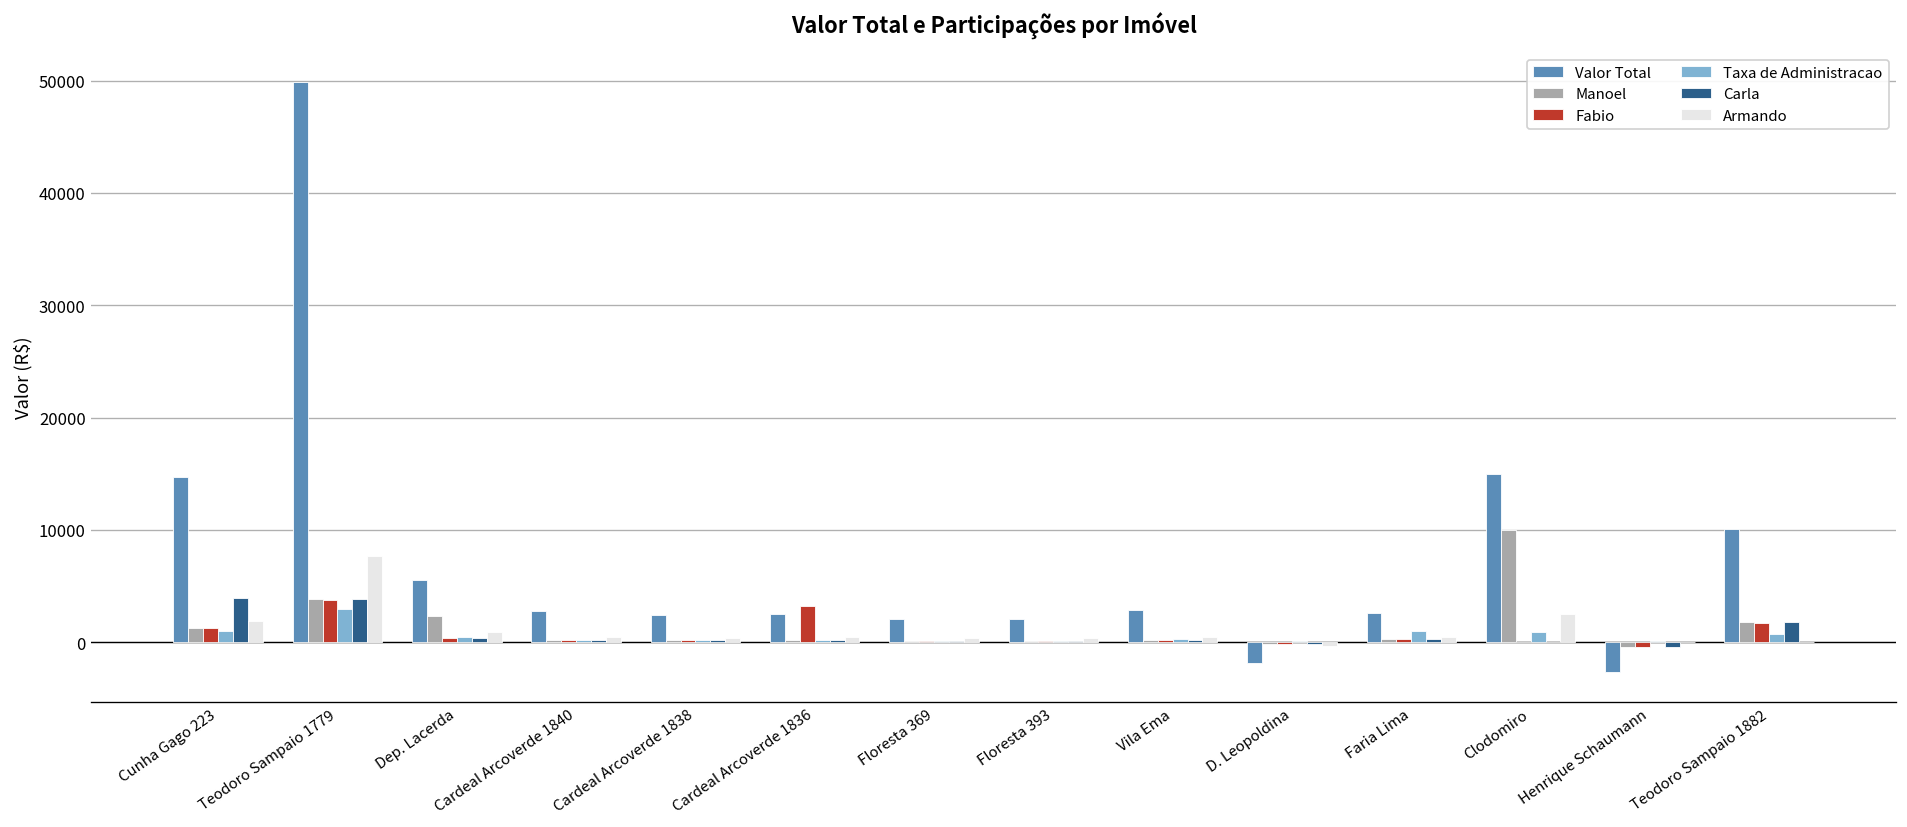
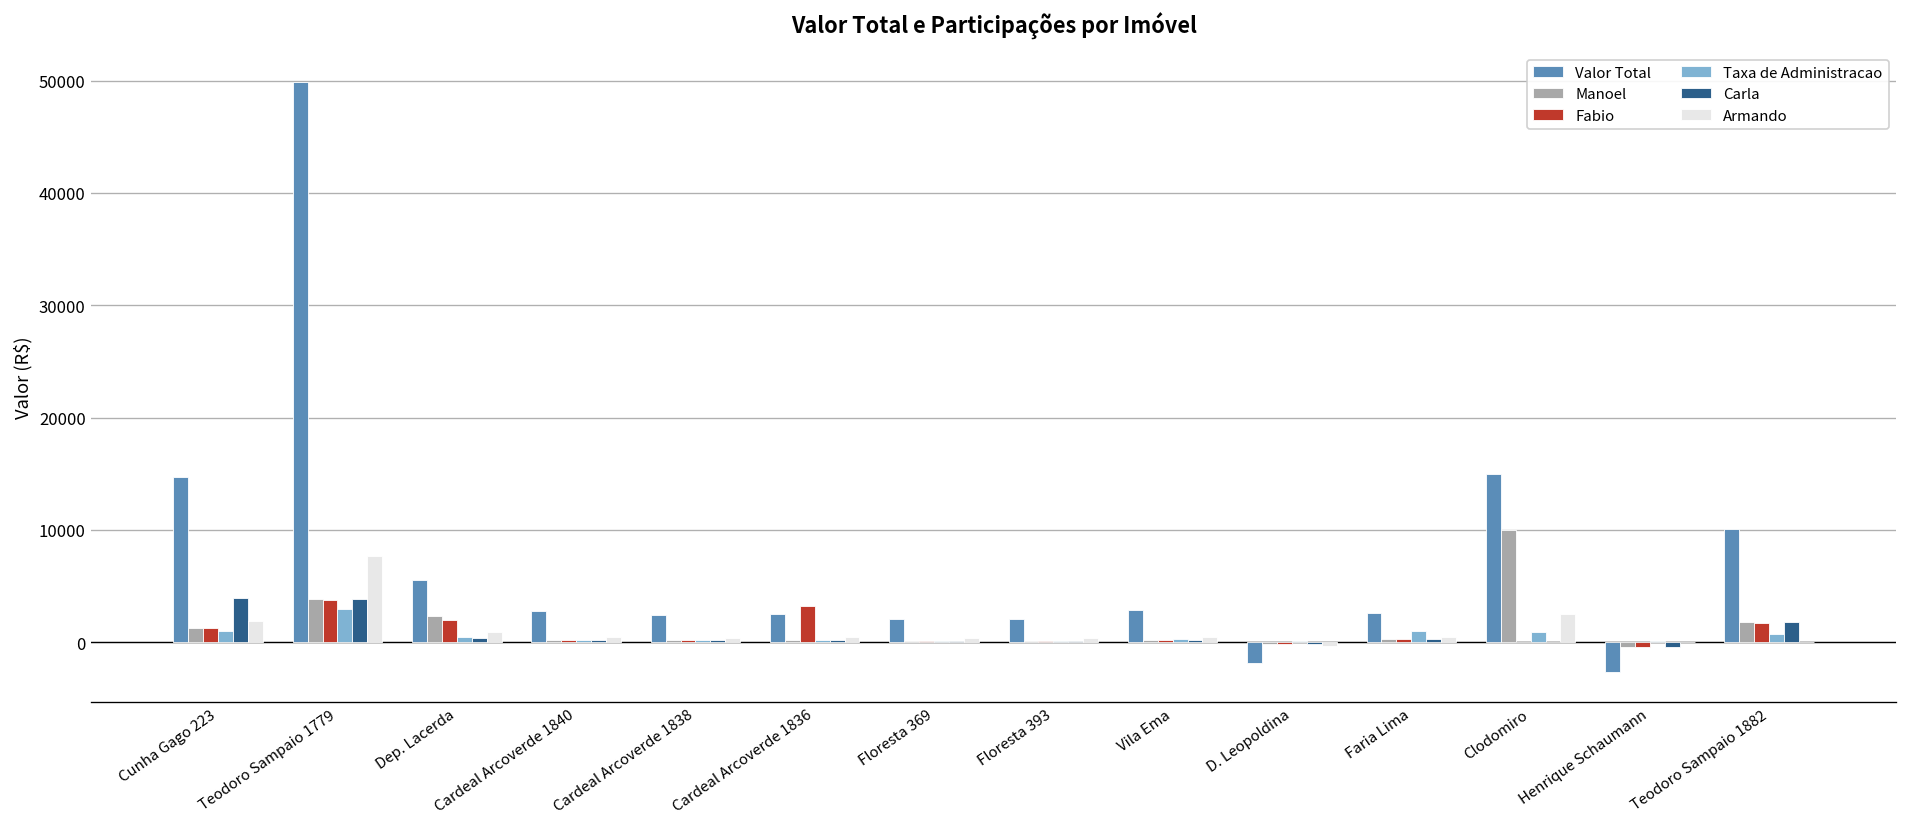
  {
    "Manoel": {
      "Cunha Gago 223": 1000,
      "Teodoro Sampaio 1779": 4000,
      "Dep. Lacerda": 2000,
      "Faria Lima": 0,
      "Clodomiro": 10000,
      "Henrique Schaumann": 0,
      "Teodoro Sampaio 1882": 2000
    },
    "Fabio": {
      "Cunha Gago 223": 1000,
      "Teodoro Sampaio 1779": 4000,
-     "Dep. Lacerda": 0,
+     "Dep. Lacerda": 2000,
      "Cardeal Arcoverde 1836": 3000,
      "Faria Lima": 0,
      "Clodomiro": 0,
      "Henrique Schaumann": 0,
      "Teodoro Sampaio 1882": 2000
    },
    "Carla": {
      "Cunha Gago 223": 4000,
      "Teodoro Sampaio 1779": 4000,
      "Dep. Lacerda": 0,
      "Faria Lima": 0,
      "Clodomiro": 0,
      "Henrique Schaumann": 0,
      "Teodoro Sampaio 1882": 2000
    },
    "Armando": {
      "Cunha Gago 223": 2000,
      "Teodoro Sampaio 1779": 8000,
      "Dep. Lacerda": 1000,
      "Cardeal Arcoverde 1840": 0,
      "Cardeal Arcoverde 1838": 0,
      "Cardeal Arcoverde 1836": 0,
      "Floresta 369": 0,
      "Floresta 393": 0,
      "Vila Ema": 0,
      "D. Leopoldina": 0,
      "Faria Lima": 0,
      "Clodomiro": 3000,
      "Henrique Schaumann": 0,
      "Teodoro Sampaio 1882": 0
    }
  }
